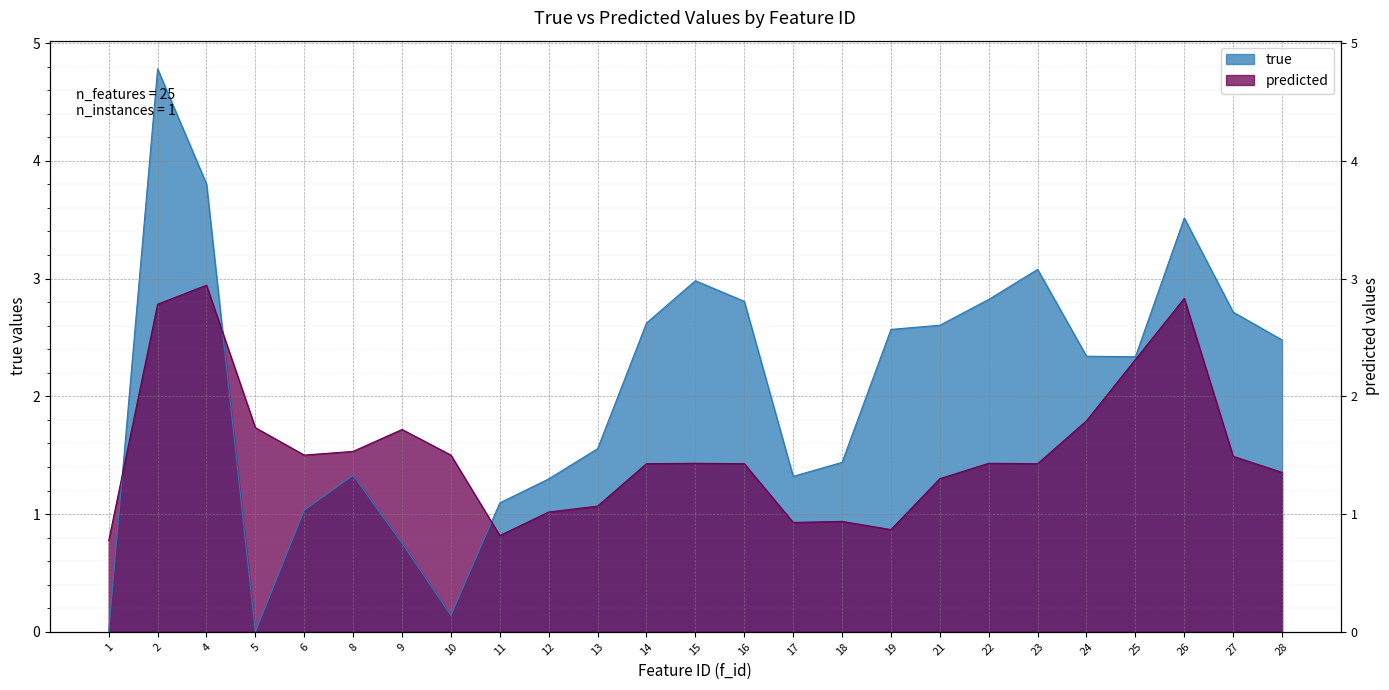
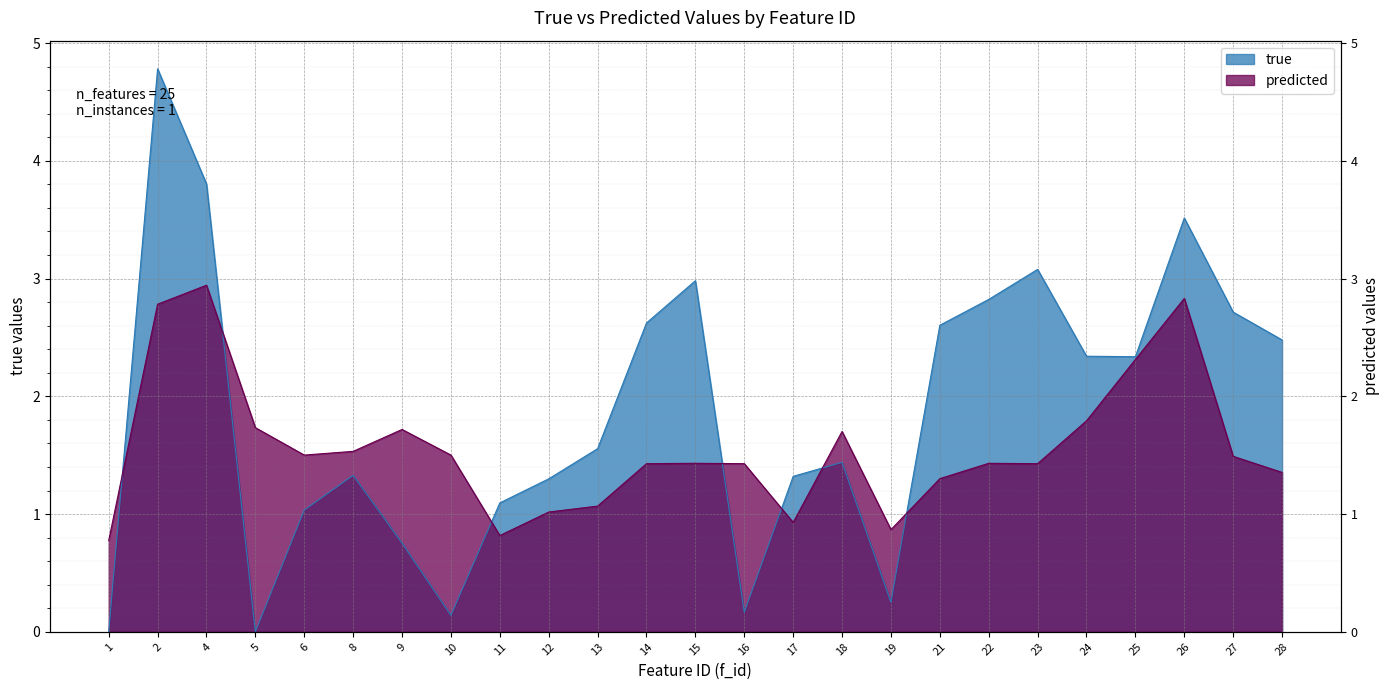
  {
    "true": {
      "1": 0.00,
      "4": 3.80,
      "5": 0.00,
      "6": 1.03,
      "8": 1.33,
      "9": 0.75,
      "10": 0.14,
      "11": 1.09,
      "12": 1.30,
      "13": 1.56,
      "14": 2.62,
      "15": 2.98,
-     "16": 2.81,
+     "16": 0.17,
      "17": 1.32,
      "18": 1.44,
-     "19": 2.57,
+     "19": 0.25,
      "21": 2.60,
      "22": 2.82,
      "23": 3.08,
      "24": 2.34,
      "25": 2.34,
      "26": 3.51,
      "27": 2.72,
      "28": 2.48
    },
    "predicted": {
      "1": 0.78,
      "2": 2.78,
      "4": 2.94,
      "5": 1.73,
      "6": 1.50,
      "8": 1.53,
      "9": 1.72,
      "10": 1.50,
      "11": 0.82,
      "12": 1.02,
      "13": 1.07,
      "14": 1.43,
      "15": 1.43,
      "16": 1.43,
      "17": 0.93,
-     "18": 0.94,
+     "18": 1.70,
      "19": 0.87,
      "21": 1.30,
      "22": 1.43,
      "23": 1.43,
      "24": 1.79,
      "25": 2.31,
      "26": 2.83,
      "27": 1.49,
      "28": 1.35
    }
  }
